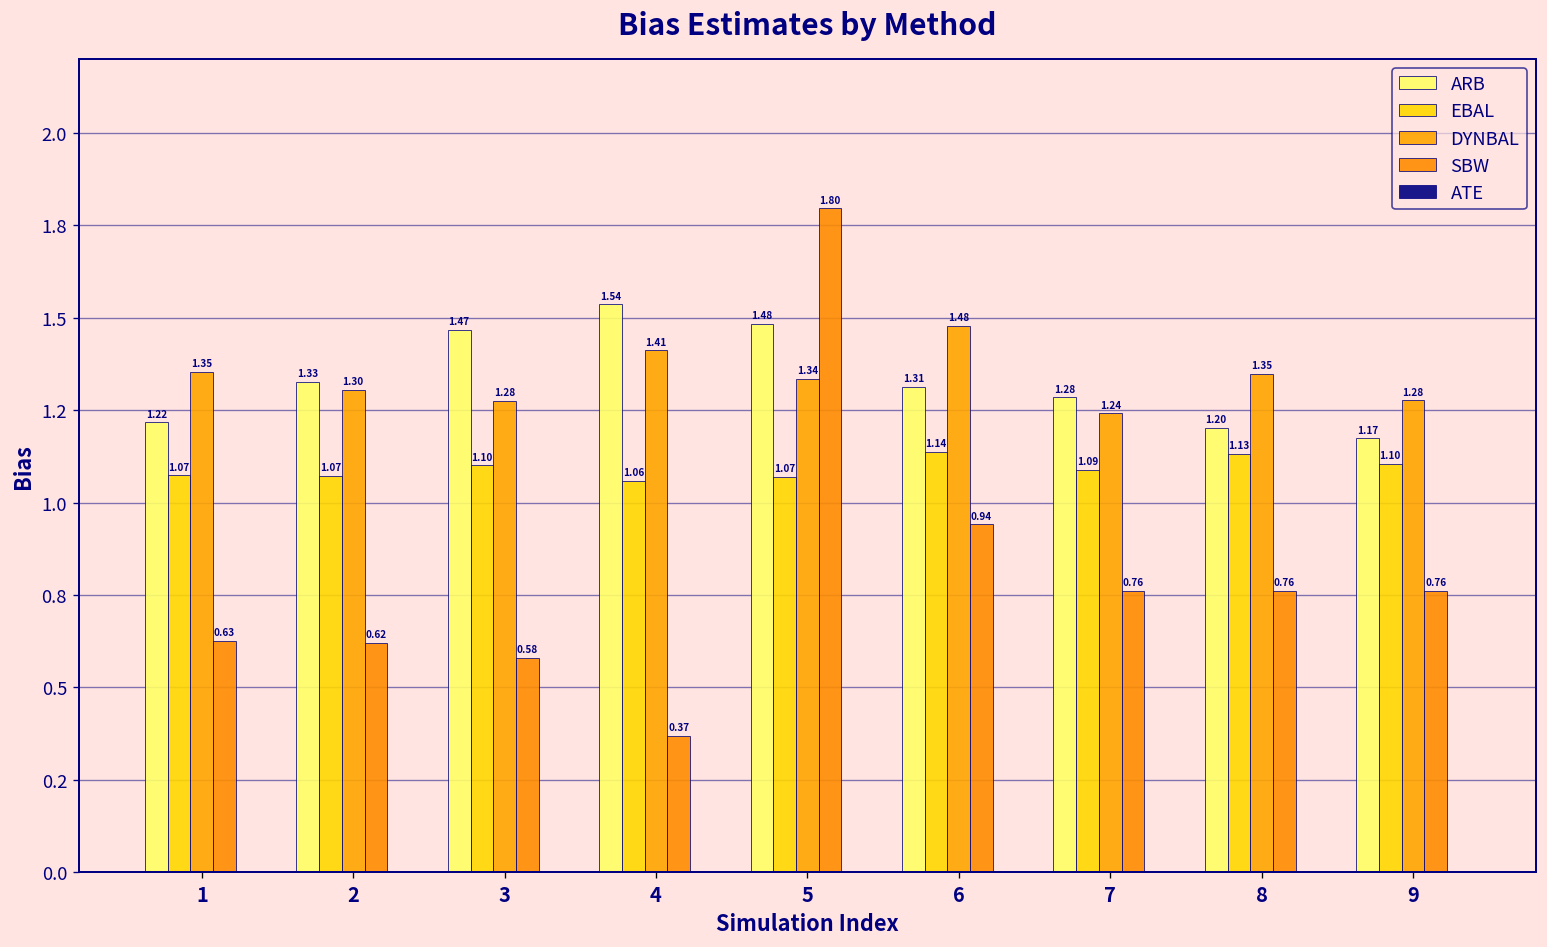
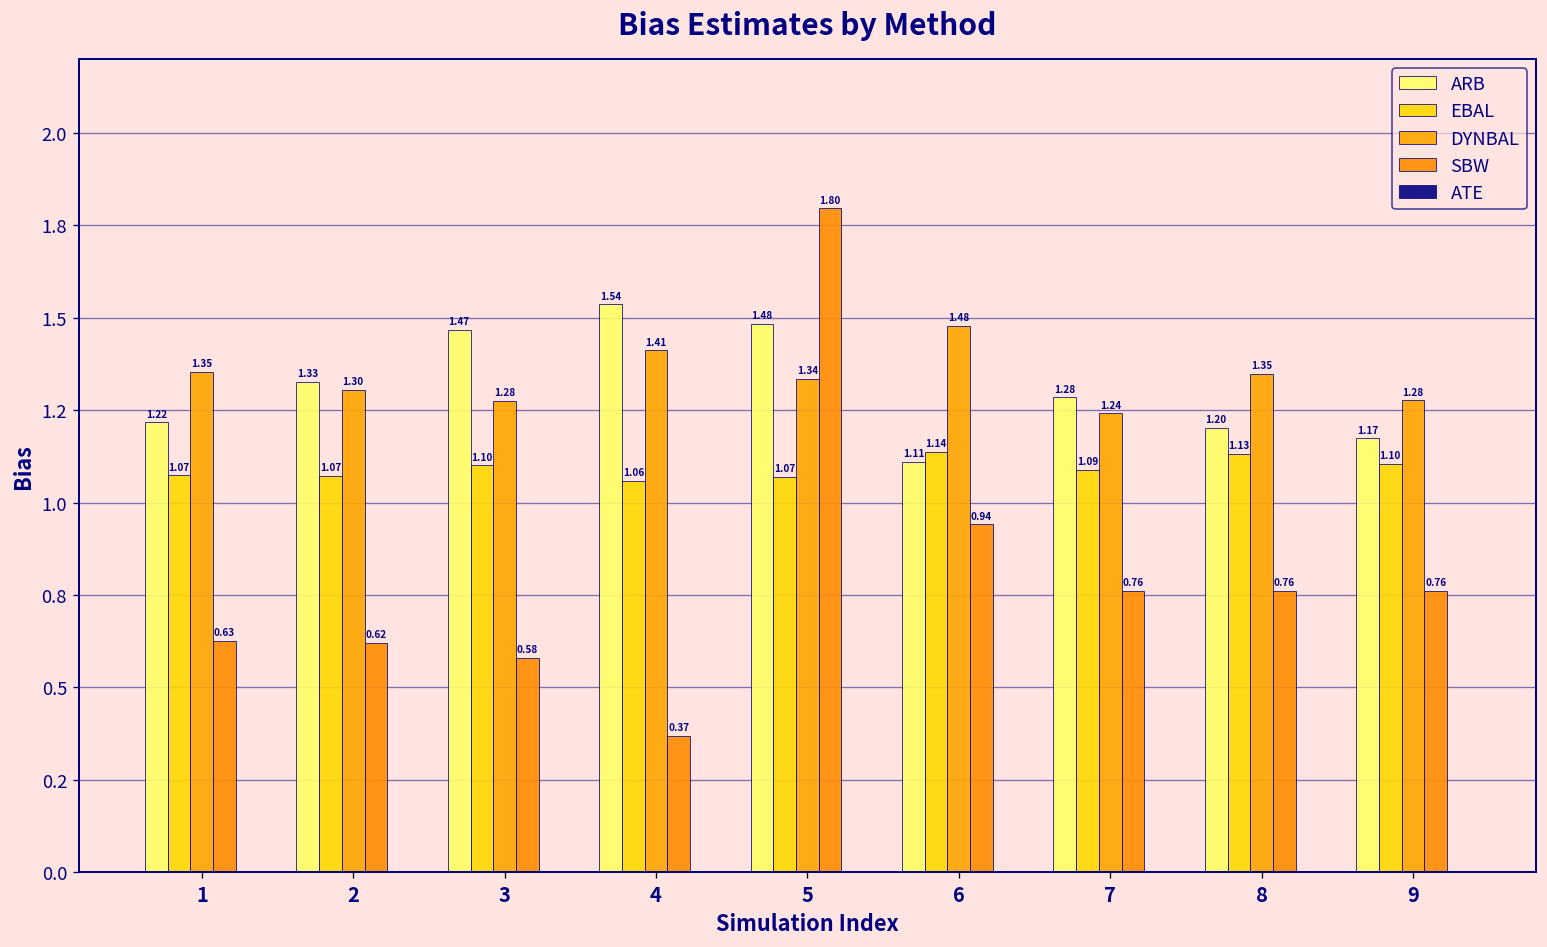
  {
    "ARB": {
      "1": 1.22,
      "2": 1.33,
      "3": 1.47,
      "4": 1.54,
      "5": 1.48,
-     "6": 1.31,
+     "6": 1.11,
      "7": 1.28,
      "8": 1.20,
      "9": 1.17
    }
  }
